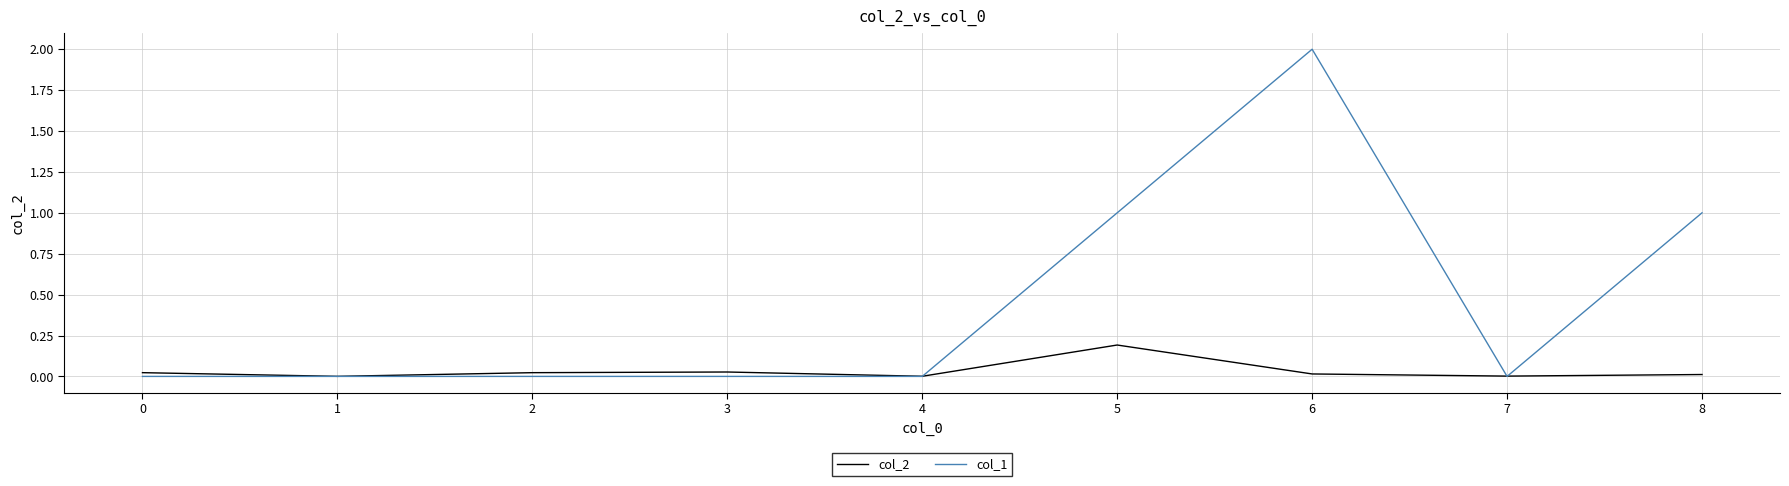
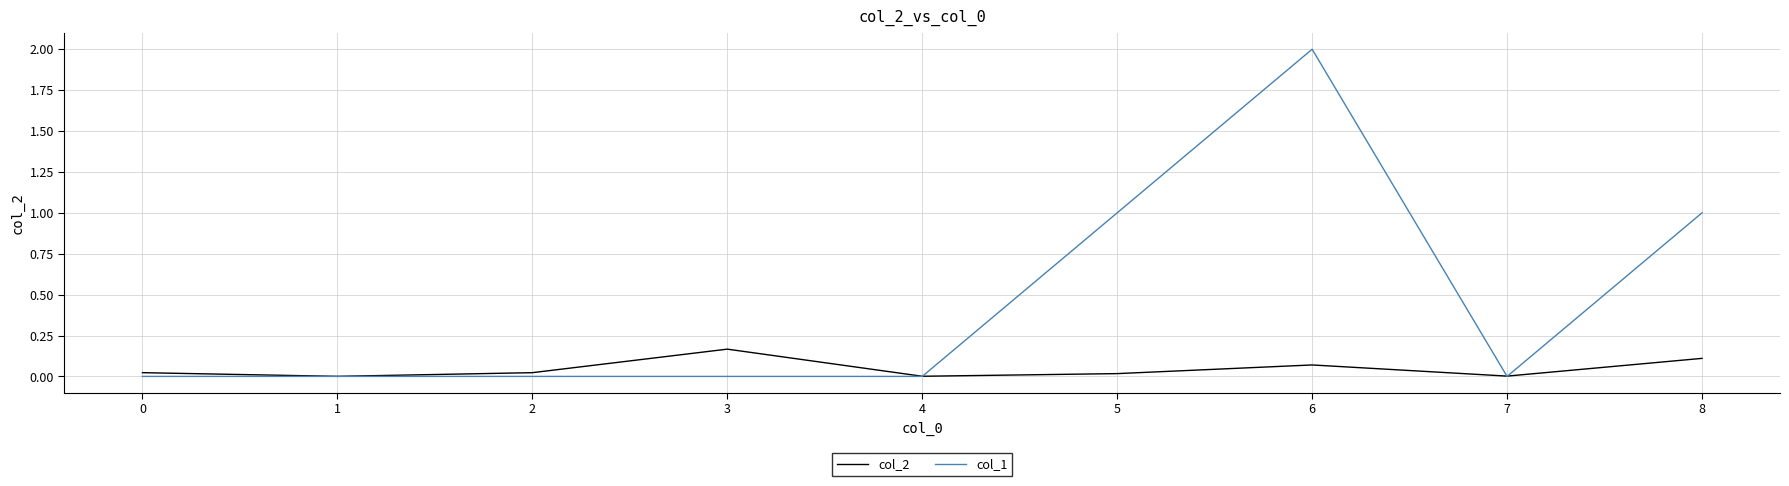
  {
    "col_2": {
      "0": 0.02,
      "2": 0.02,
-     "3": 0.03,
-     "5": 0.19,
-     "6": 0.01,
-     "8": 0.01
+     "3": 0.17,
+     "5": 0.02,
+     "6": 0.07,
+     "8": 0.11
    },
    "col_1": {
      "0": 0.00,
      "2": 0.00,
      "3": 0.00,
      "5": 1.00,
      "6": 2.00,
      "8": 1.00
    }
  }
